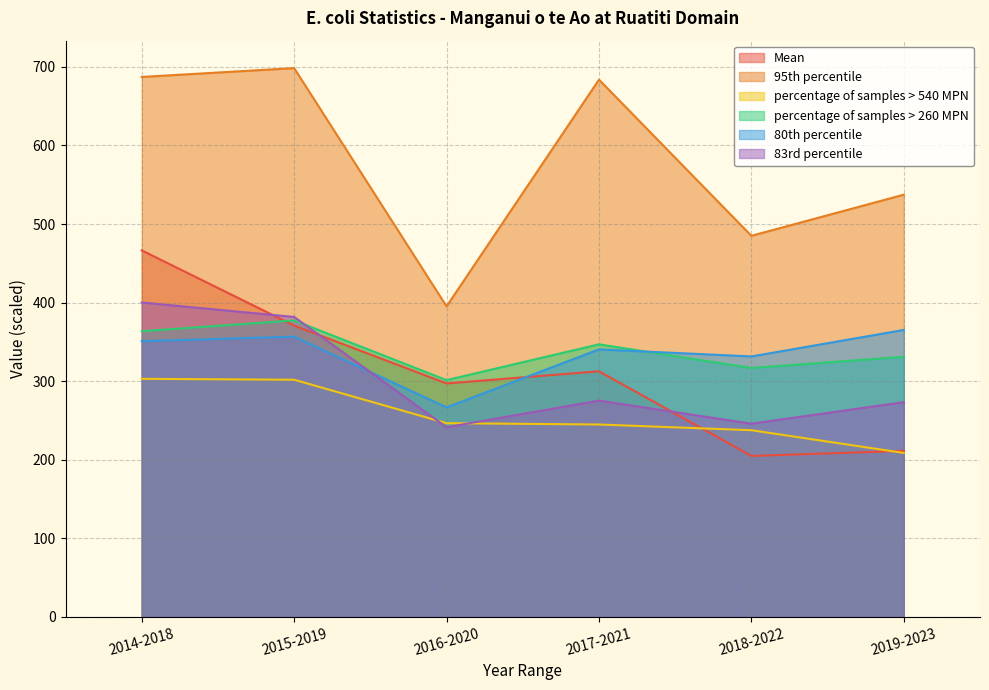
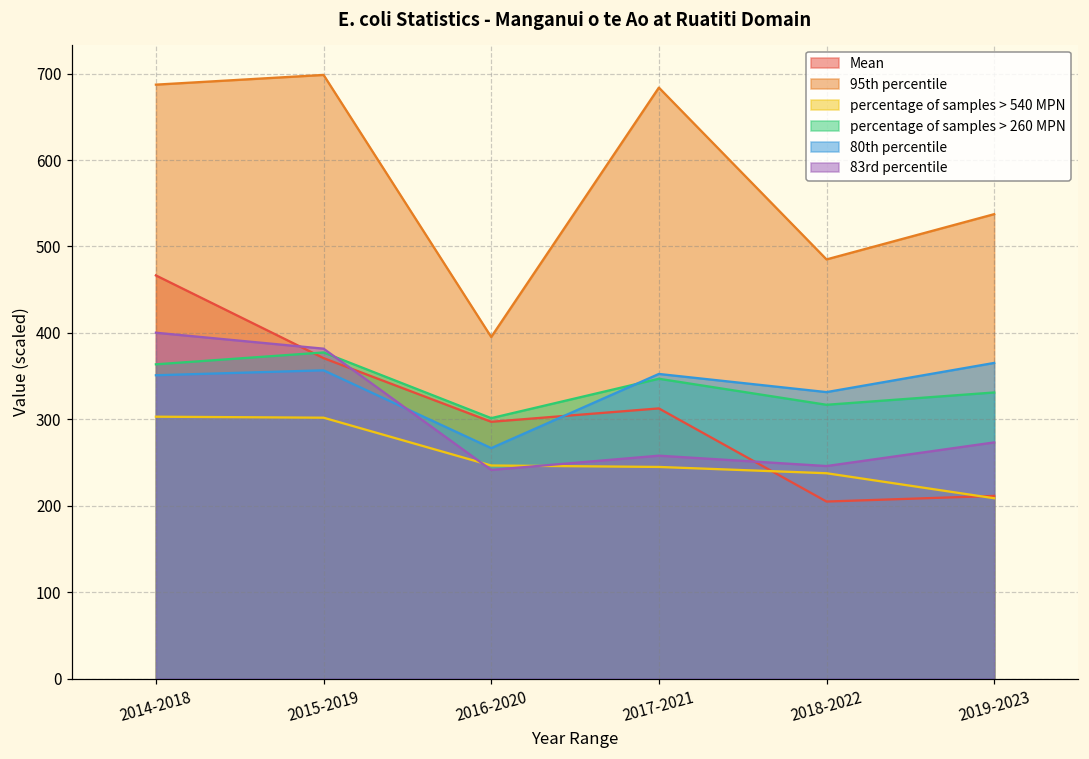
  {
    "percentage of samples > 260 MPN": {
      "2014-2018": 360,
      "2015-2019": 380,
      "2016-2020": 300,
      "2017-2021": 350,
      "2018-2022": 320,
      "2019-2023": 330
    },
    "80th percentile": {
      "2014-2018": 350,
      "2015-2019": 360,
      "2016-2020": 270,
-     "2017-2021": 340,
+     "2017-2021": 350,
      "2018-2022": 330,
      "2019-2023": 370
    },
    "83rd percentile": {
      "2014-2018": 400,
      "2015-2019": 380,
      "2016-2020": 240,
-     "2017-2021": 280,
+     "2017-2021": 260,
      "2018-2022": 250,
      "2019-2023": 270
    }
  }
